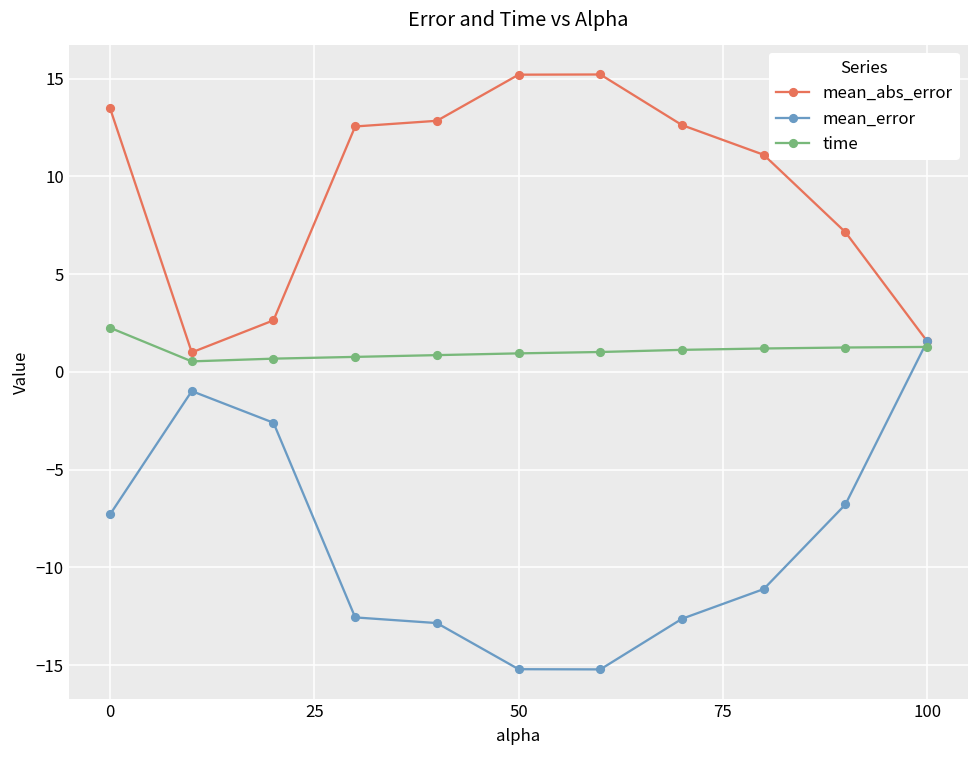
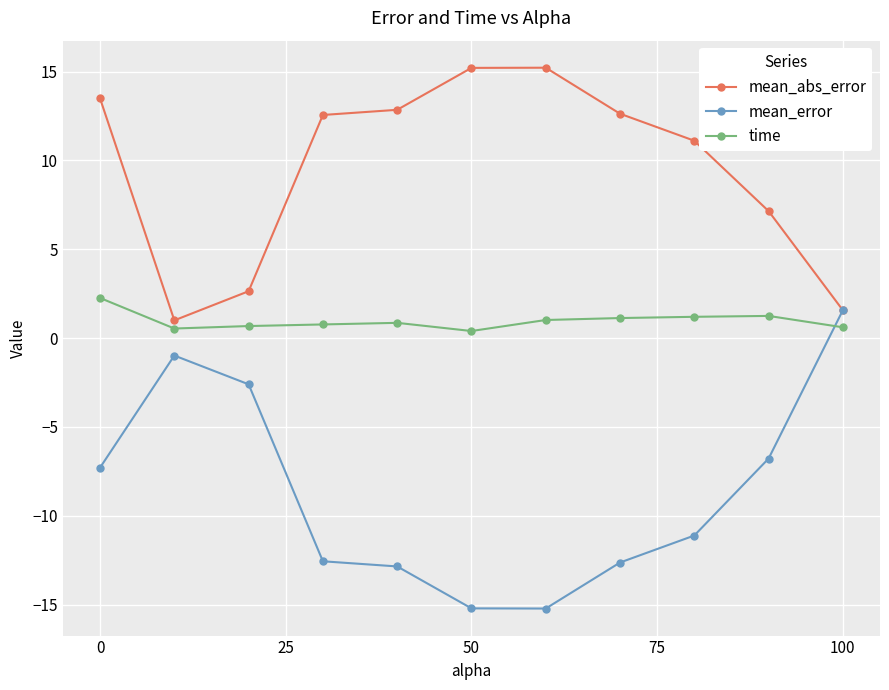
  {
    "mean_abs_error": {
      "0": 13.5,
      "50": 15.2
    },
    "mean_error": {
      "0": -7.3,
      "50": -15.2
    },
    "time": {
      "0": 2.3,
-     "50": 1.0,
-     "100": 1.3
+     "50": 0.4,
+     "100": 0.6
    }
  }
